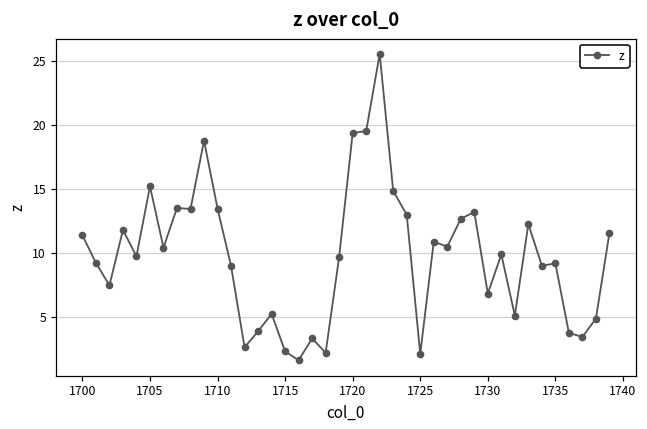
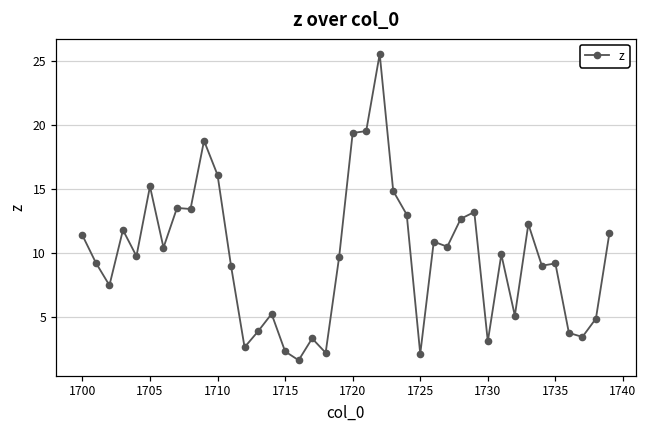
  {
    "1700": 11.4,
    "1705": 15.2,
-   "1710": 13.5,
+   "1710": 16.1,
    "1715": 2.3,
    "1720": 19.4,
    "1725": 2.1,
-   "1730": 6.9,
+   "1730": 3.1,
    "1735": 9.2
  }
